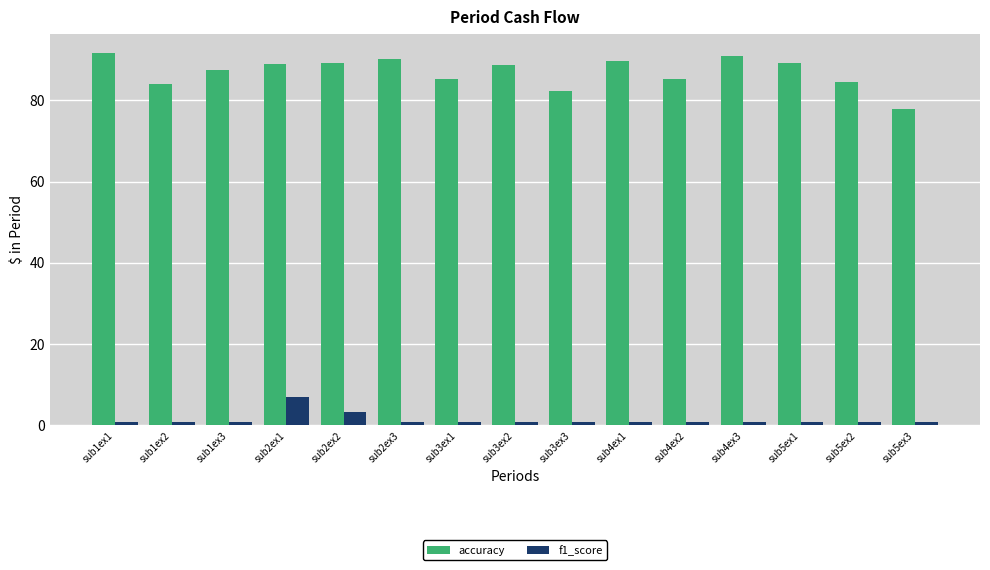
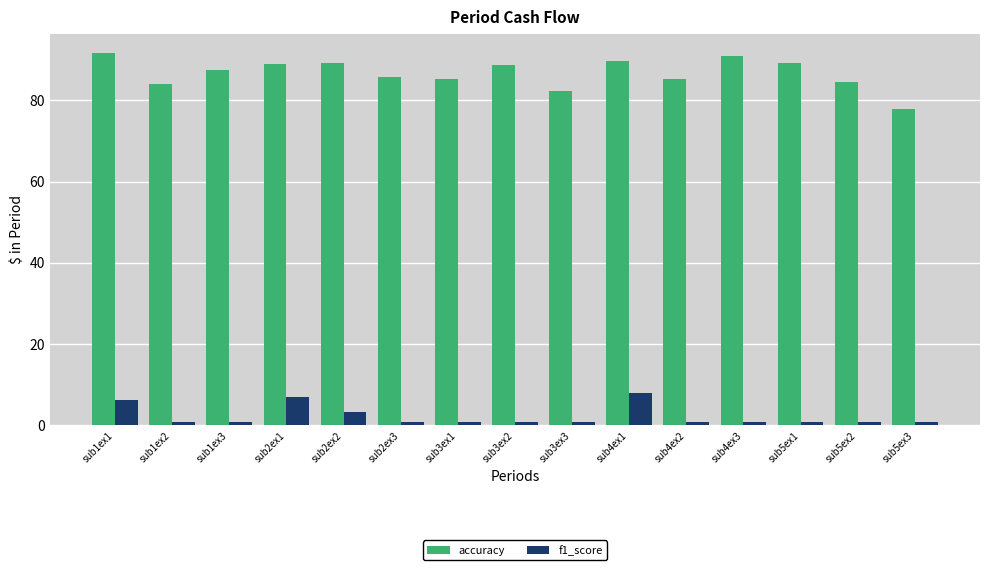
  {
    "accuracy": {
      "sub1ex1": 92,
      "sub1ex2": 84,
      "sub1ex3": 87,
      "sub2ex1": 89,
      "sub2ex2": 89,
-     "sub2ex3": 90,
+     "sub2ex3": 86,
      "sub3ex1": 85,
      "sub3ex2": 89,
      "sub3ex3": 82,
      "sub4ex1": 90,
      "sub4ex2": 85,
      "sub4ex3": 91,
      "sub5ex1": 89,
      "sub5ex2": 85,
      "sub5ex3": 78
    },
    "f1_score": {
-     "sub1ex1": 1,
+     "sub1ex1": 6,
      "sub1ex2": 1,
      "sub1ex3": 1,
      "sub2ex1": 7,
      "sub2ex2": 3,
      "sub2ex3": 1,
      "sub3ex1": 1,
      "sub3ex2": 1,
      "sub3ex3": 1,
-     "sub4ex1": 1,
+     "sub4ex1": 8,
      "sub4ex2": 1,
      "sub4ex3": 1,
      "sub5ex1": 1,
      "sub5ex2": 1,
      "sub5ex3": 1
    }
  }
